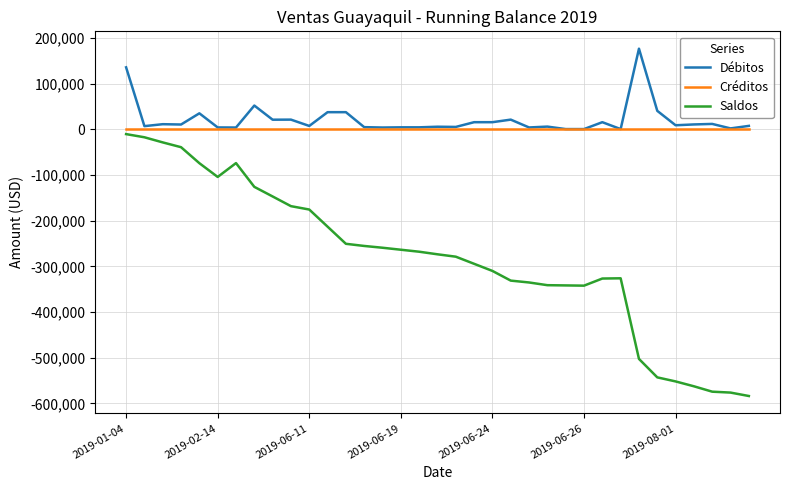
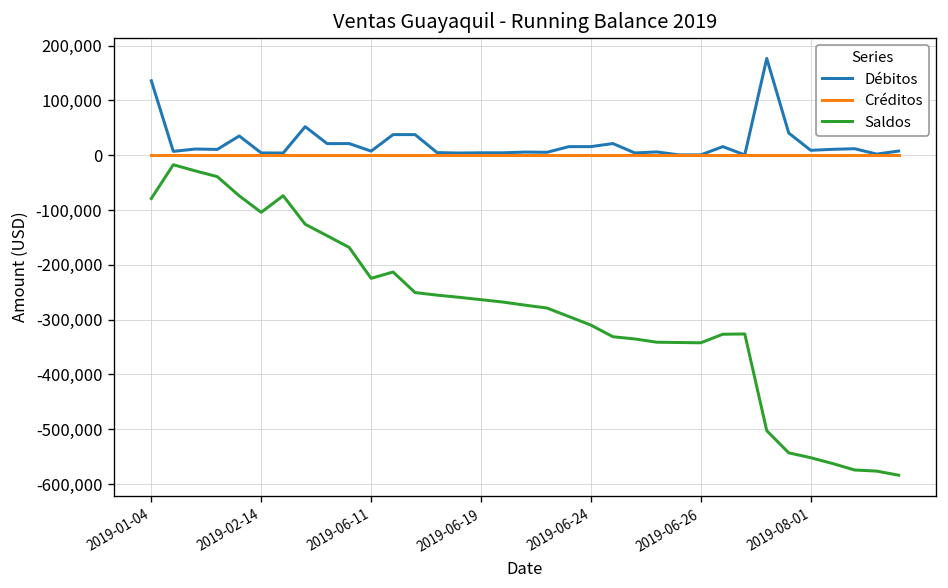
  {
    "Débitos": {
      "2019-01-04": "140,000",
      "2019-06-11": "10,000"
    },
    "Créditos": {
      "2019-01-04": "0",
      "2019-06-11": "0"
    },
    "Saldos": {
-     "2019-01-04": "-10,000",
+     "2019-01-04": "-80,000",
      "2019-02-14": "-100,000",
-     "2019-06-11": "-180,000"
+     "2019-06-11": "-220,000"
    }
  }
